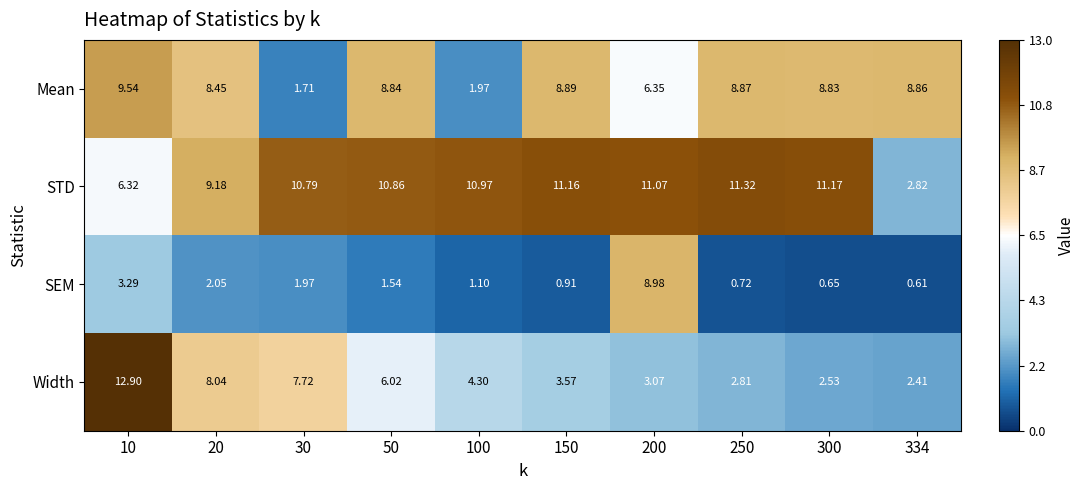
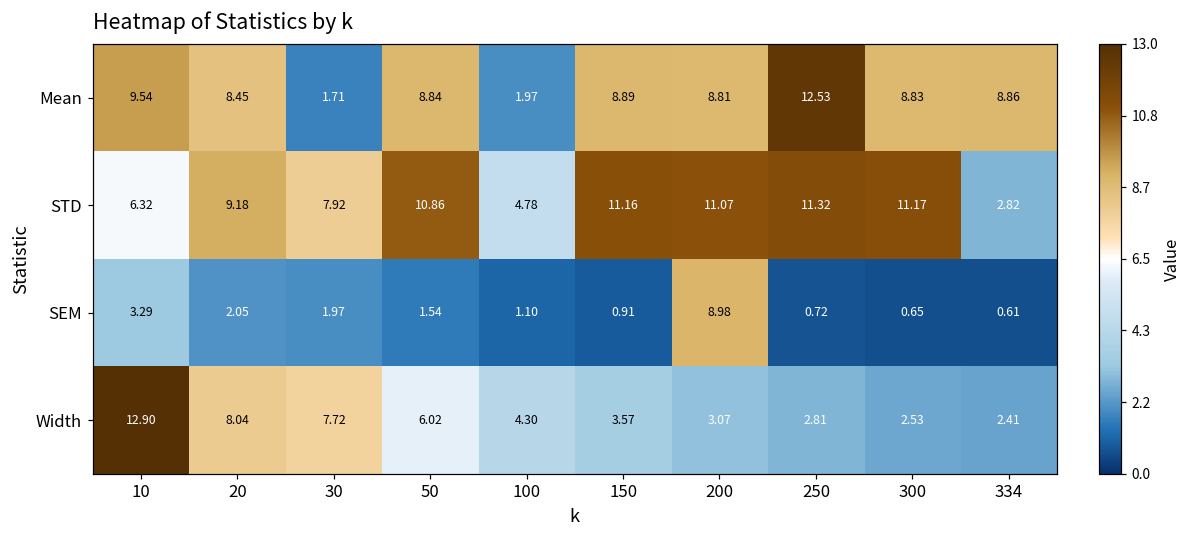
  {
    "Mean": {
      "10": 9.54,
      "20": 8.45,
      "30": 1.71,
      "50": 8.84,
      "100": 1.97,
      "150": 8.89,
-     "200": 6.35,
-     "250": 8.87,
+     "200": 8.81,
+     "250": 12.53,
      "300": 8.83,
      "334": 8.86
    },
    "STD": {
      "10": 6.32,
      "20": 9.18,
-     "30": 10.79,
+     "30": 7.92,
      "50": 10.86,
-     "100": 10.97,
+     "100": 4.78,
      "150": 11.16,
      "200": 11.07,
      "250": 11.32,
      "300": 11.17,
      "334": 2.82
    },
    "SEM": {
      "10": 3.29,
      "20": 2.05,
      "30": 1.97,
      "50": 1.54,
      "100": 1.10,
      "150": 0.91,
      "200": 8.98,
      "250": 0.72,
      "300": 0.65,
      "334": 0.61
    },
    "Width": {
      "10": 12.90,
      "20": 8.04,
      "30": 7.72,
      "50": 6.02,
      "100": 4.30,
      "150": 3.57,
      "200": 3.07,
      "250": 2.81,
      "300": 2.53,
      "334": 2.41
    }
  }
